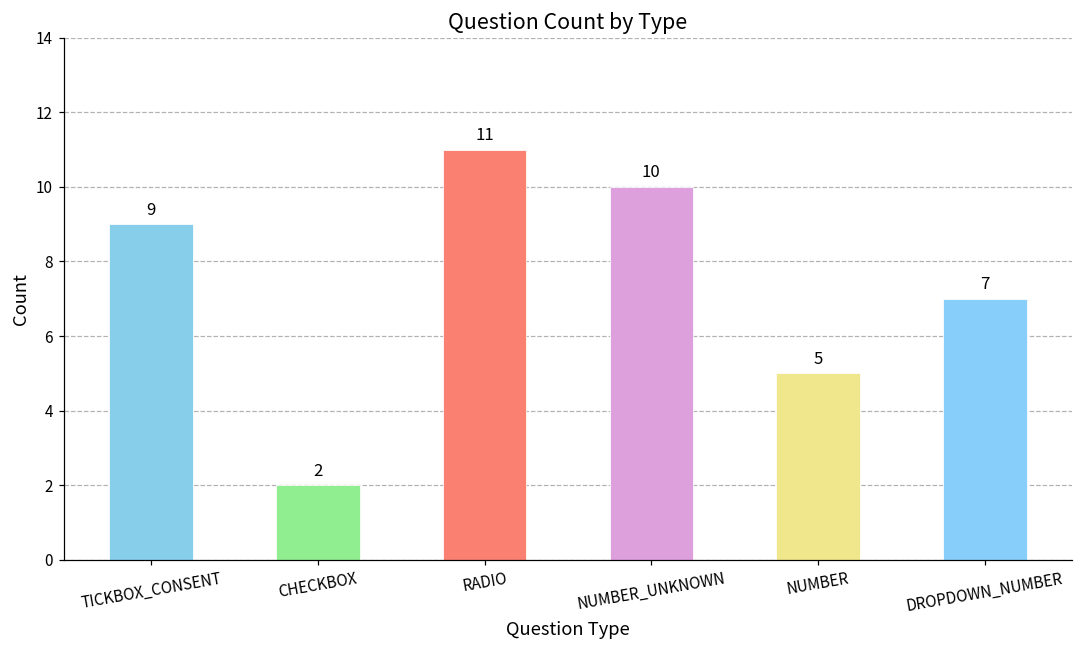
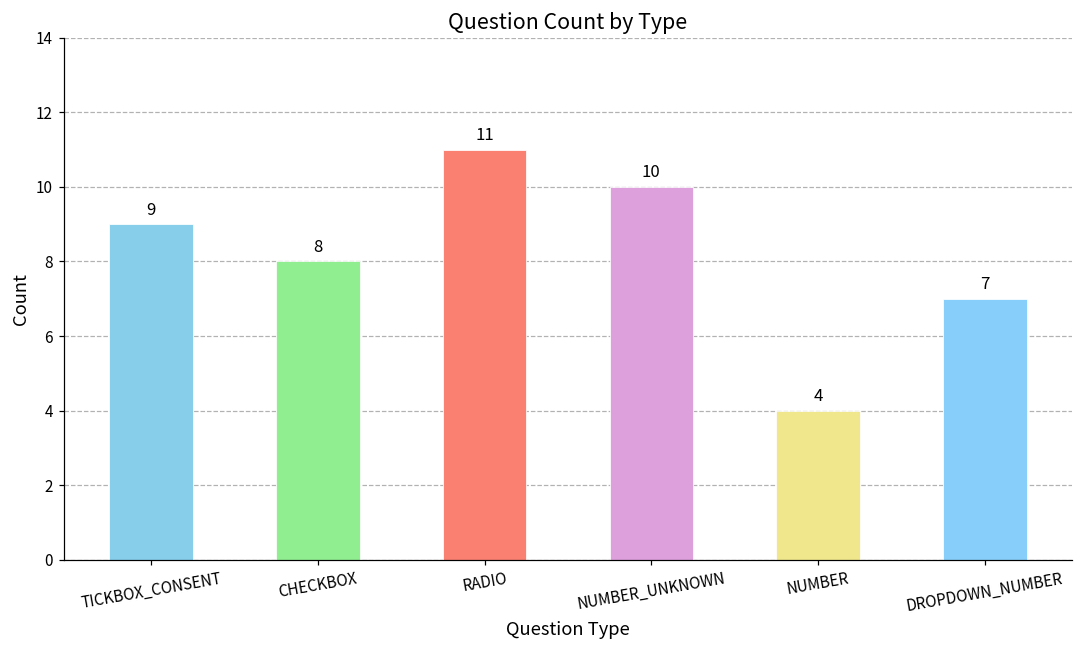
  {
    "TICKBOX_CONSENT": 9,
-   "CHECKBOX": 2,
+   "CHECKBOX": 8,
    "RADIO": 11,
    "NUMBER_UNKNOWN": 10,
-   "NUMBER": 5,
+   "NUMBER": 4,
    "DROPDOWN_NUMBER": 7
  }
